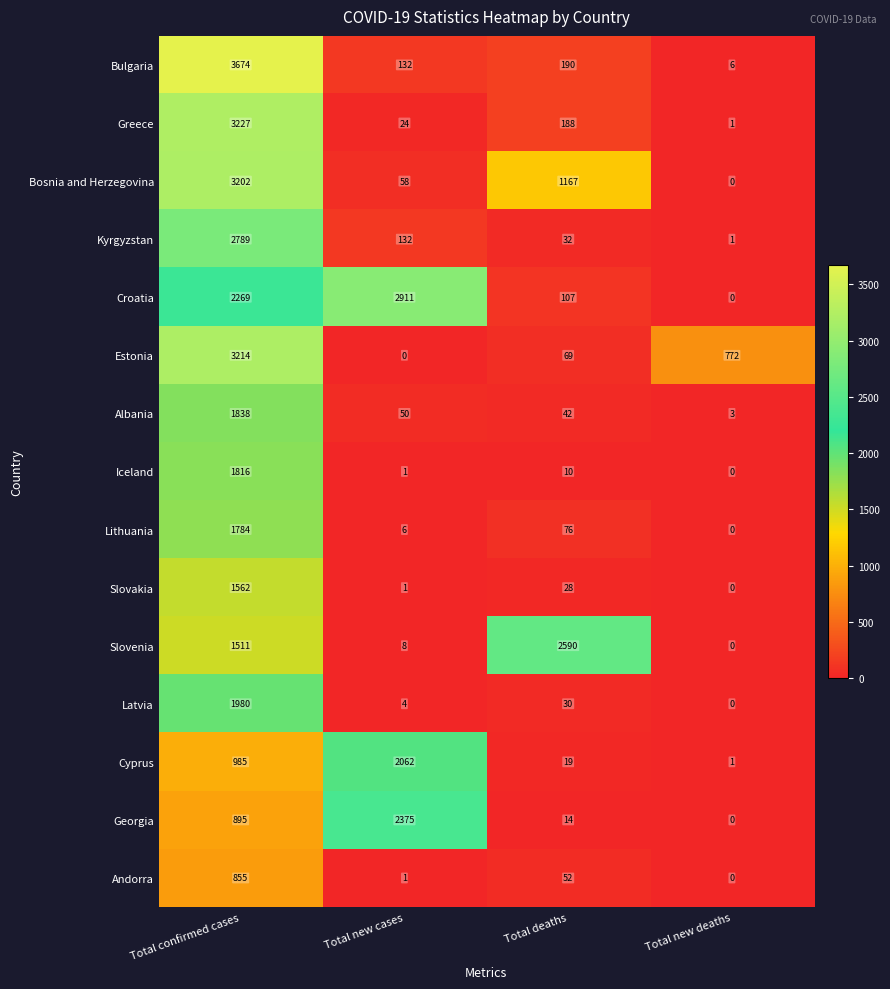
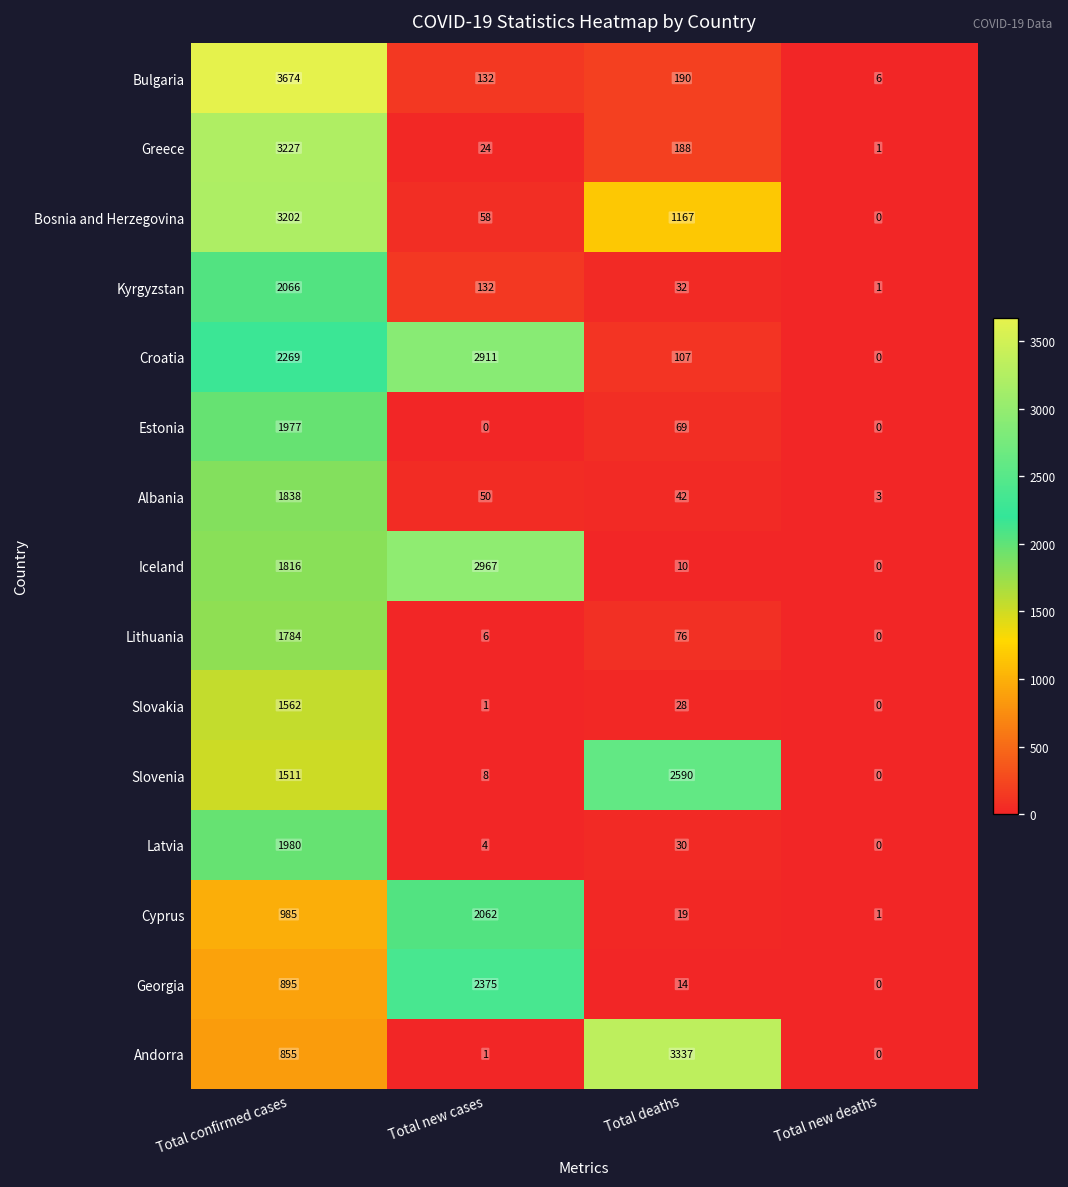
  {
    "Kyrgyzstan": {
-     "Total confirmed cases": 2789
+     "Total confirmed cases": 2066
    },
    "Estonia": {
-     "Total confirmed cases": 3214,
-     "Total new deaths": 772
+     "Total confirmed cases": 1977,
+     "Total new deaths": 0
    },
    "Iceland": {
-     "Total new cases": 1
+     "Total new cases": 2967
    },
    "Andorra": {
-     "Total deaths": 52
+     "Total deaths": 3337
    }
  }
